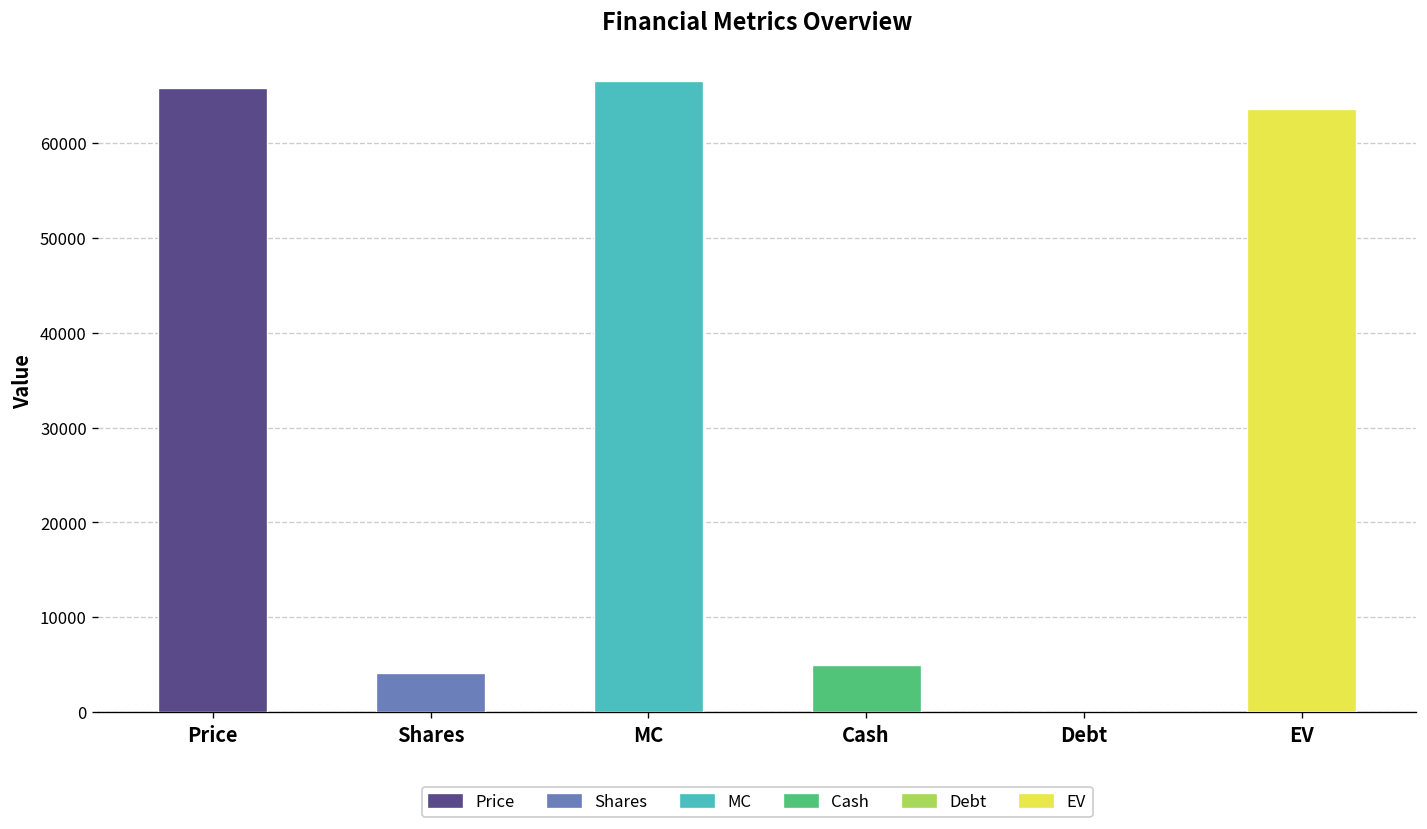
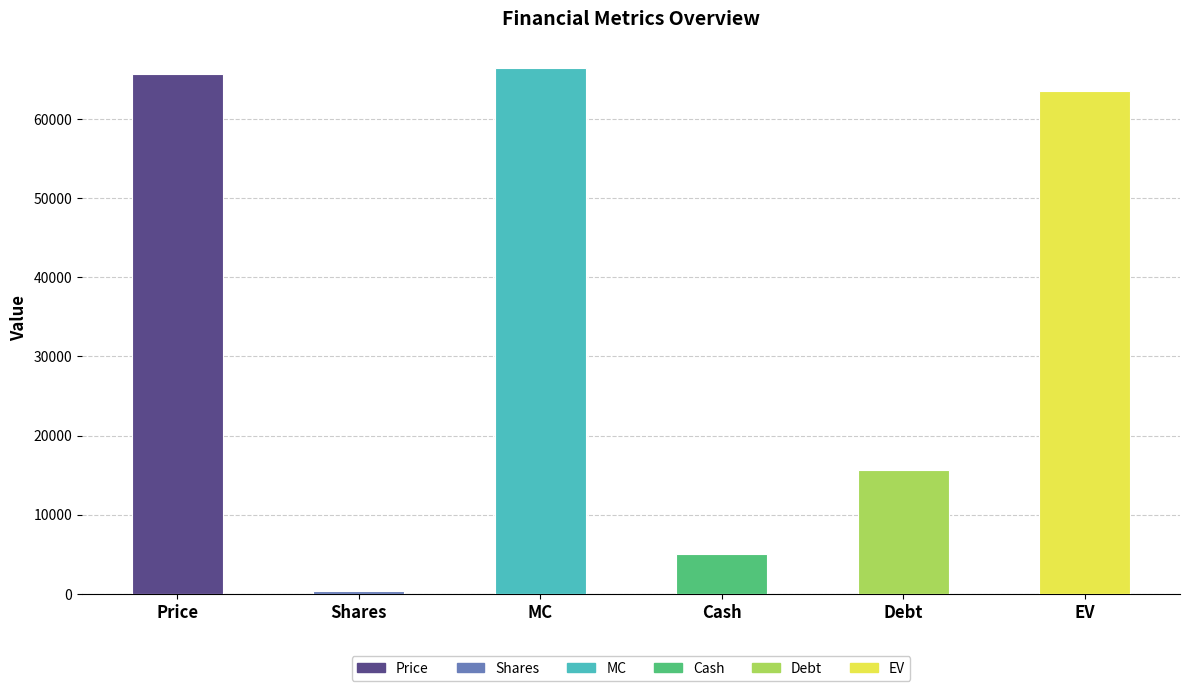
  {
    "Price": 66000,
-   "Shares": 4000,
+   "Shares": 0,
    "MC": 67000,
    "Cash": 5000,
-   "Debt": 0,
+   "Debt": 16000,
    "EV": 64000
  }
